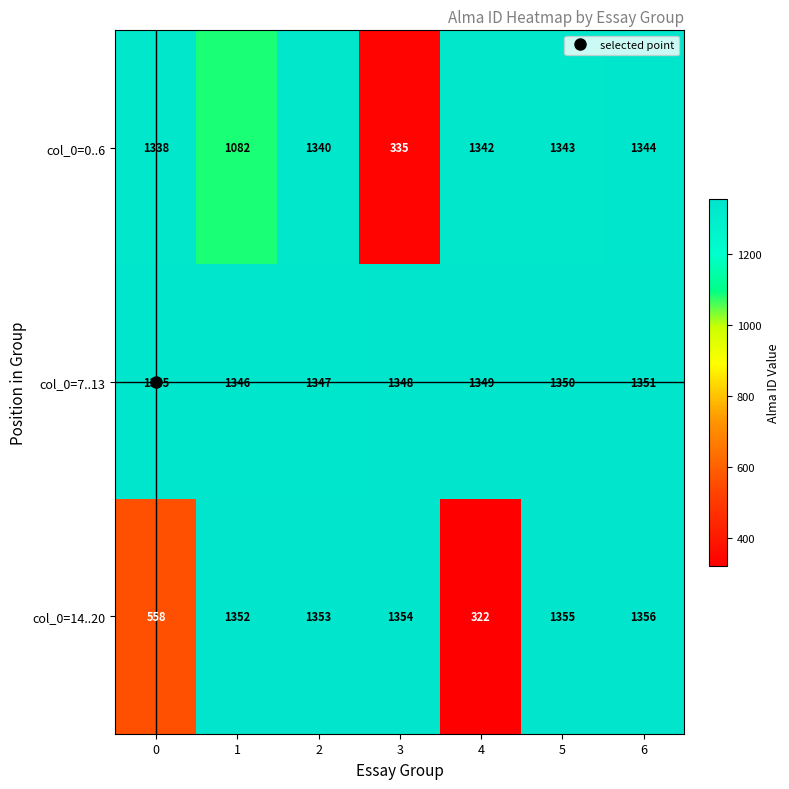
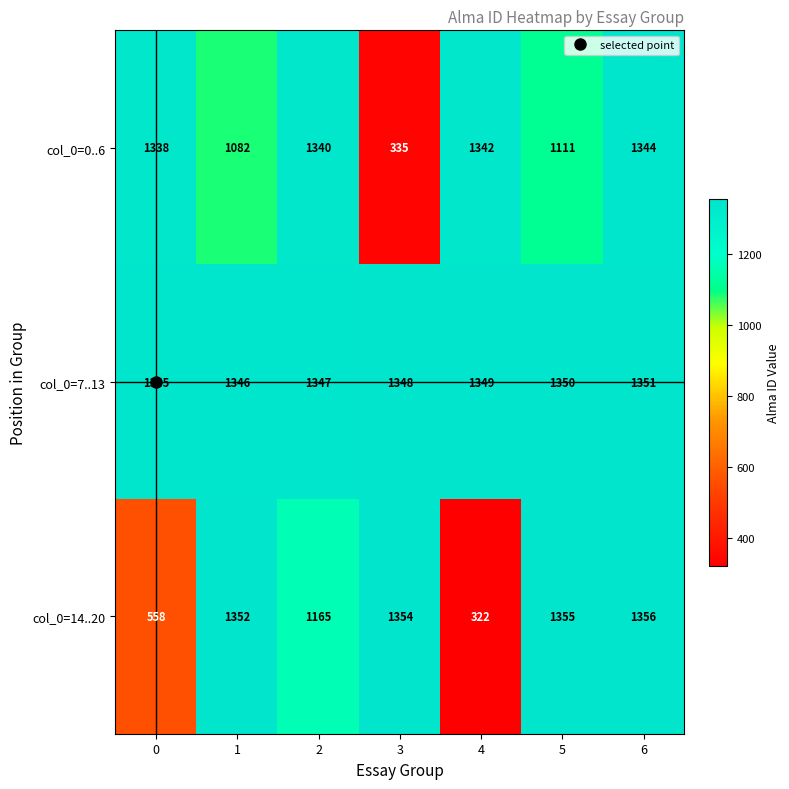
  {
    "col_0=0..6": {
      "0": 1338,
      "1": 1082,
      "2": 1340,
      "3": 335,
      "4": 1342,
-     "5": 1343,
+     "5": 1111,
      "6": 1344
    },
    "col_0=7..13": {
      "1": 1346,
      "2": 1347,
      "3": 1348,
      "4": 1349,
      "5": 1350,
      "6": 1351
    },
    "col_0=14..20": {
      "0": 558,
      "1": 1352,
-     "2": 1353,
+     "2": 1165,
      "3": 1354,
      "4": 322,
      "5": 1355,
      "6": 1356
    }
  }
